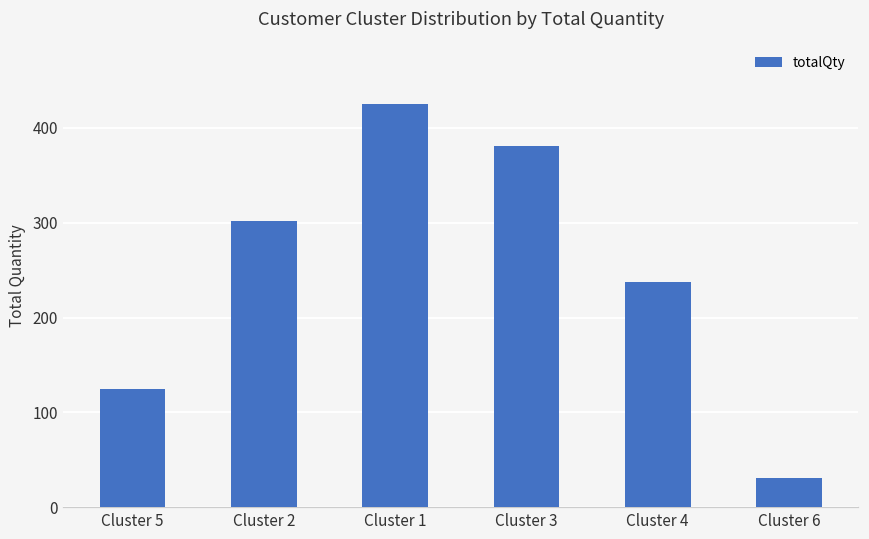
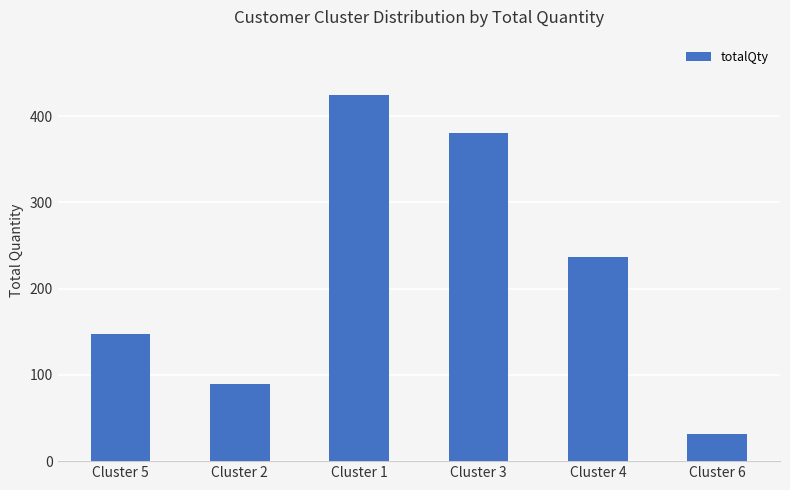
  {
-   "Cluster 5": 130,
-   "Cluster 2": 300,
+   "Cluster 5": 150,
+   "Cluster 2": 90,
    "Cluster 1": 430,
    "Cluster 3": 380,
    "Cluster 4": 240,
    "Cluster 6": 30
  }
